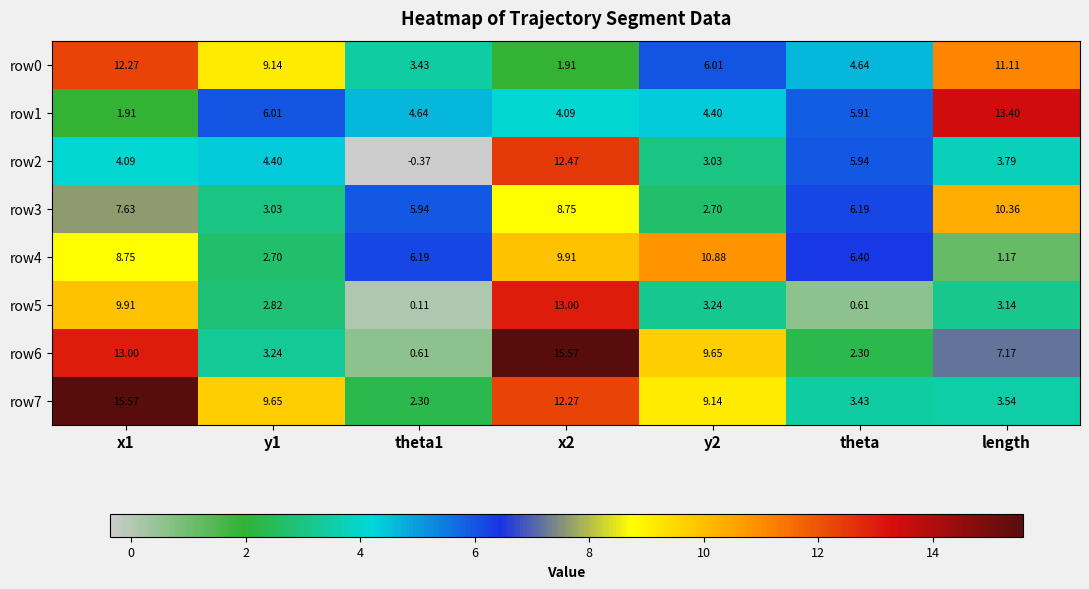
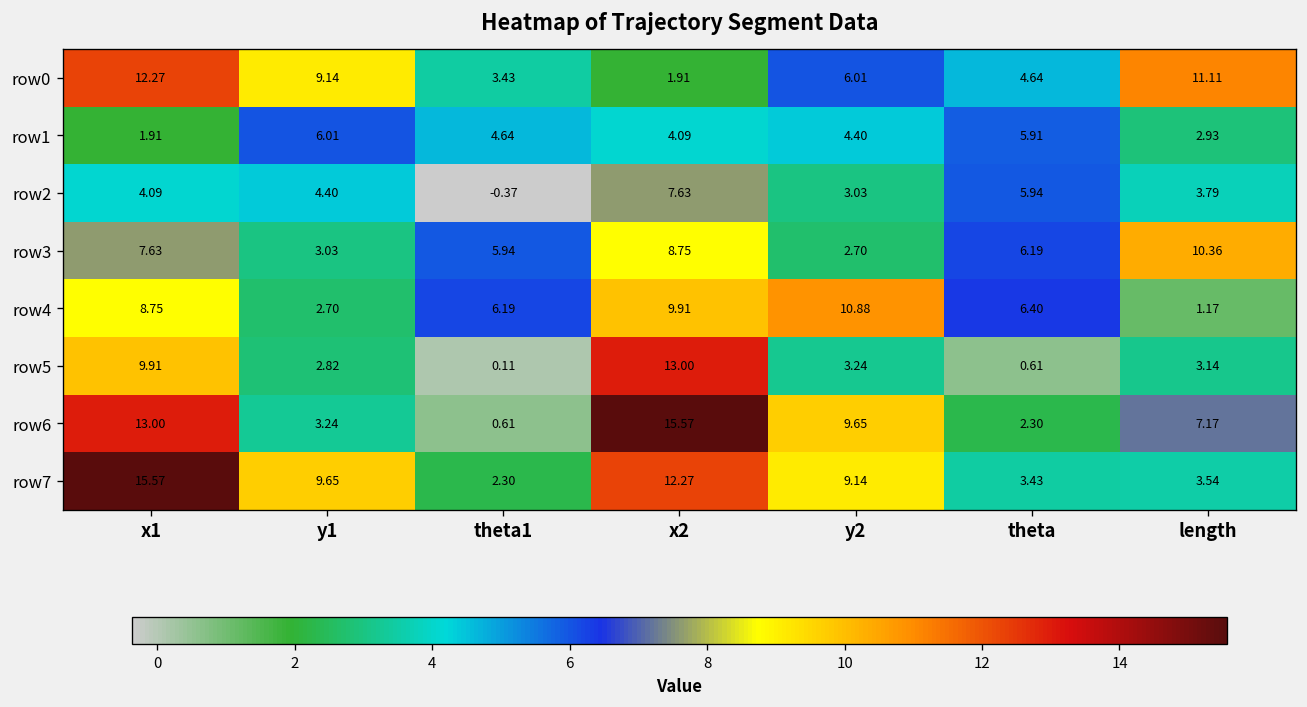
  {
    "row0": {
      "x1": 12.27,
      "y1": 9.14,
      "theta1": 3.43,
      "x2": 1.91,
      "y2": 6.01,
      "theta": 4.64,
      "length": 11.11
    },
    "row1": {
      "x1": 1.91,
      "y1": 6.01,
      "theta1": 4.64,
      "x2": 4.09,
      "y2": 4.40,
      "theta": 5.91,
-     "length": 13.40
+     "length": 2.93
    },
    "row2": {
      "x1": 4.09,
      "y1": 4.40,
      "theta1": -0.37,
-     "x2": 12.47,
+     "x2": 7.63,
      "y2": 3.03,
      "theta": 5.94,
      "length": 3.79
    },
    "row3": {
      "x1": 7.63,
      "y1": 3.03,
      "theta1": 5.94,
      "x2": 8.75,
      "y2": 2.70,
      "theta": 6.19,
      "length": 10.36
    },
    "row4": {
      "x1": 8.75,
      "y1": 2.70,
      "theta1": 6.19,
      "x2": 9.91,
      "y2": 10.88,
      "theta": 6.40,
      "length": 1.17
    },
    "row5": {
      "x1": 9.91,
      "y1": 2.82,
      "theta1": 0.11,
      "x2": 13.00,
      "y2": 3.24,
      "theta": 0.61,
      "length": 3.14
    },
    "row6": {
      "x1": 13.00,
      "y1": 3.24,
      "theta1": 0.61,
      "x2": 15.57,
      "y2": 9.65,
      "theta": 2.30,
      "length": 7.17
    },
    "row7": {
      "x1": 15.57,
      "y1": 9.65,
      "theta1": 2.30,
      "x2": 12.27,
      "y2": 9.14,
      "theta": 3.43,
      "length": 3.54
    }
  }
